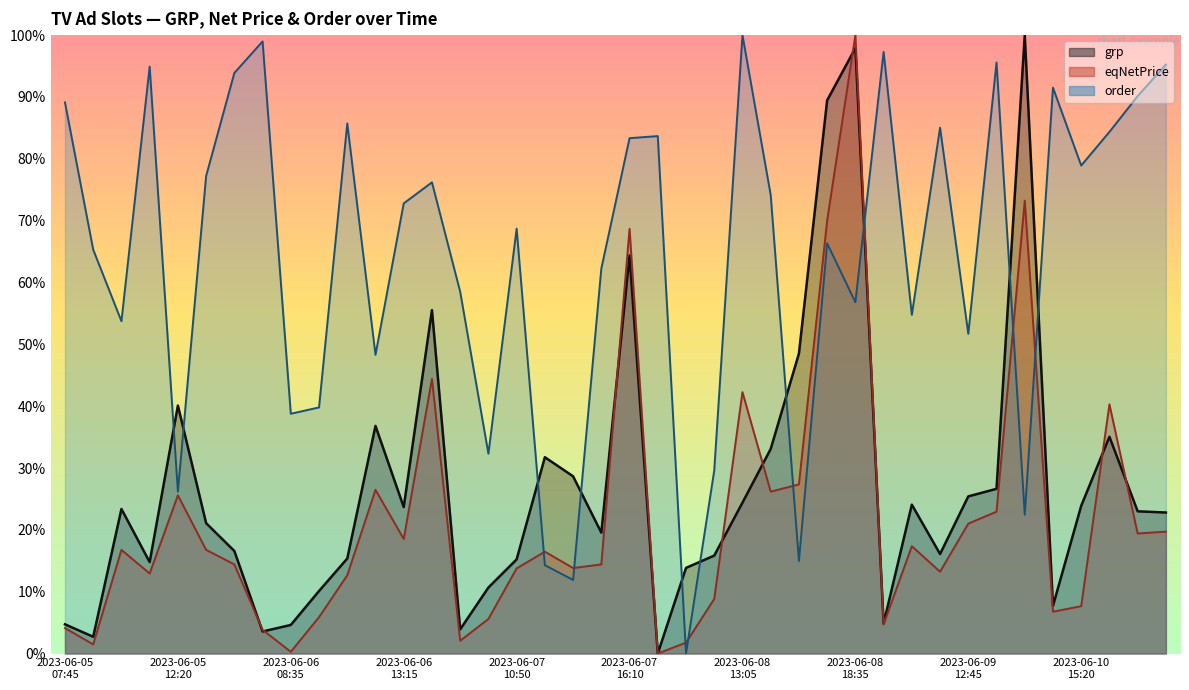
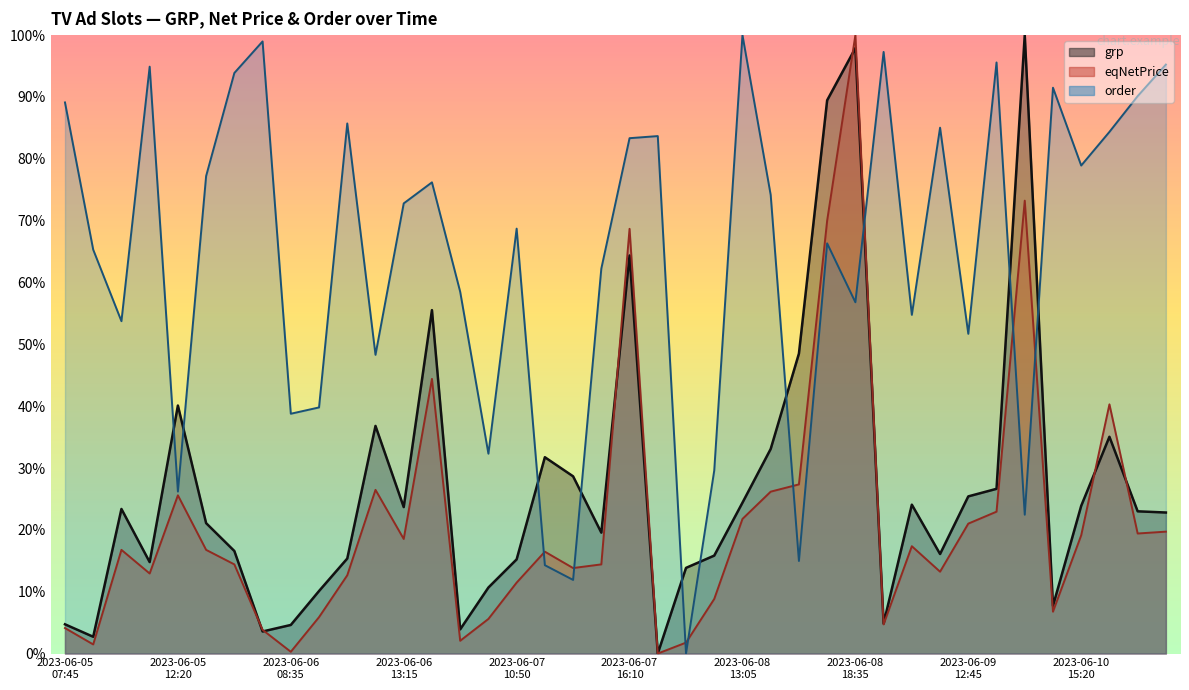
  {
    "eqNetPrice": {
      "2023-06-05 07:45": "4%",
      "2023-06-05 12:20": "26%",
      "2023-06-06 08:35": "0%",
      "2023-06-06 13:15": "19%",
-     "2023-06-07 10:50": "14%",
+     "2023-06-07 10:50": "11%",
      "2023-06-07 16:10": "69%",
-     "2023-06-08 13:05": "42%",
+     "2023-06-08 13:05": "22%",
      "2023-06-08 18:35": "100%",
      "2023-06-09 12:45": "21%",
-     "2023-06-10 15:20": "8%"
+     "2023-06-10 15:20": "19%"
    }
  }
